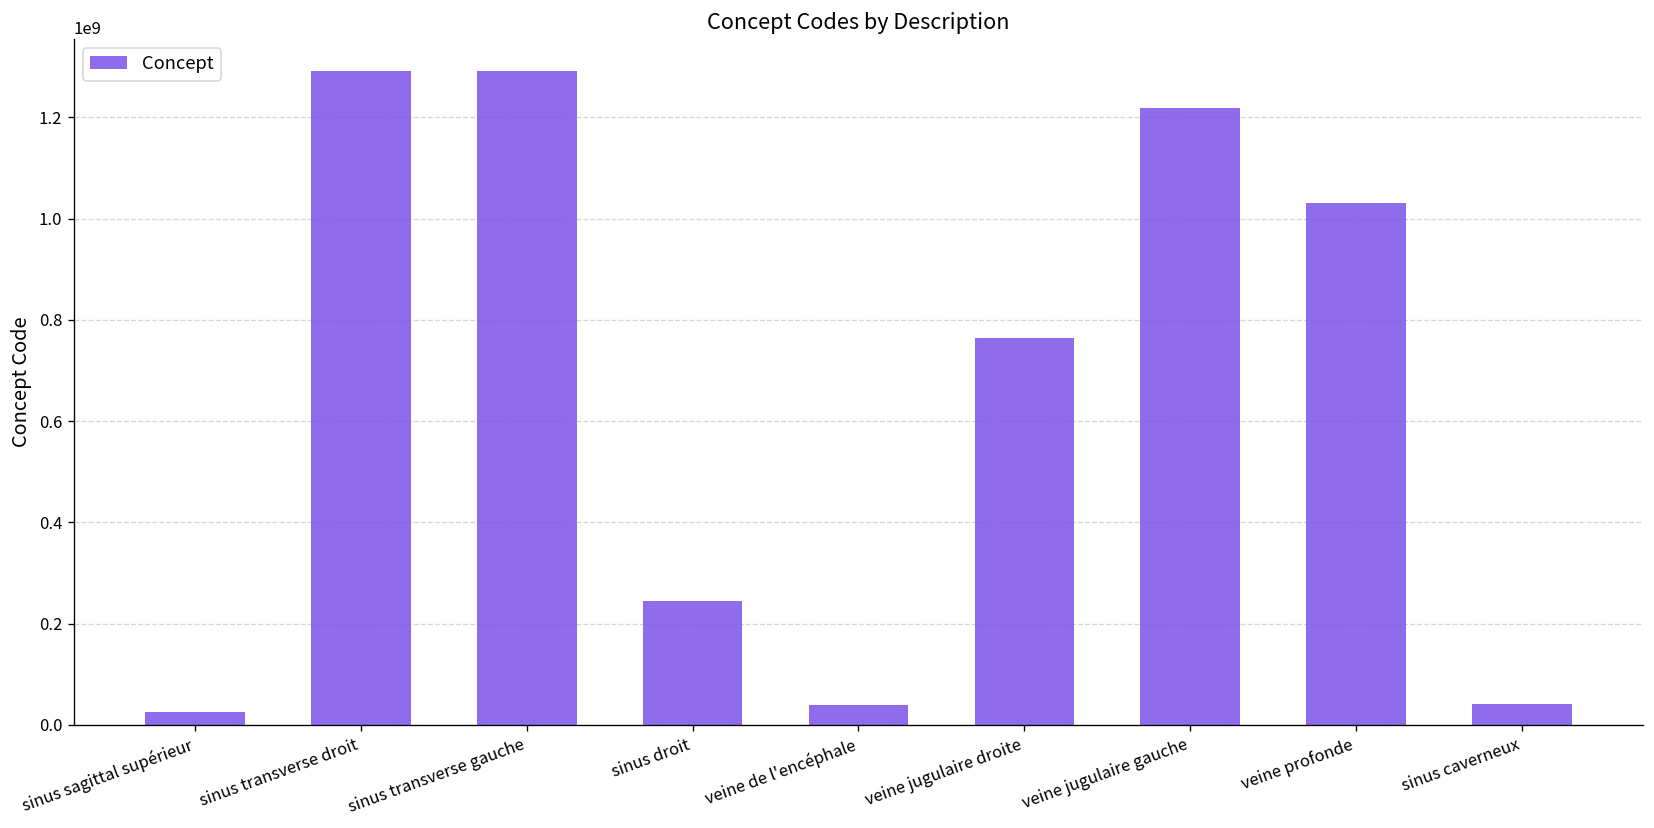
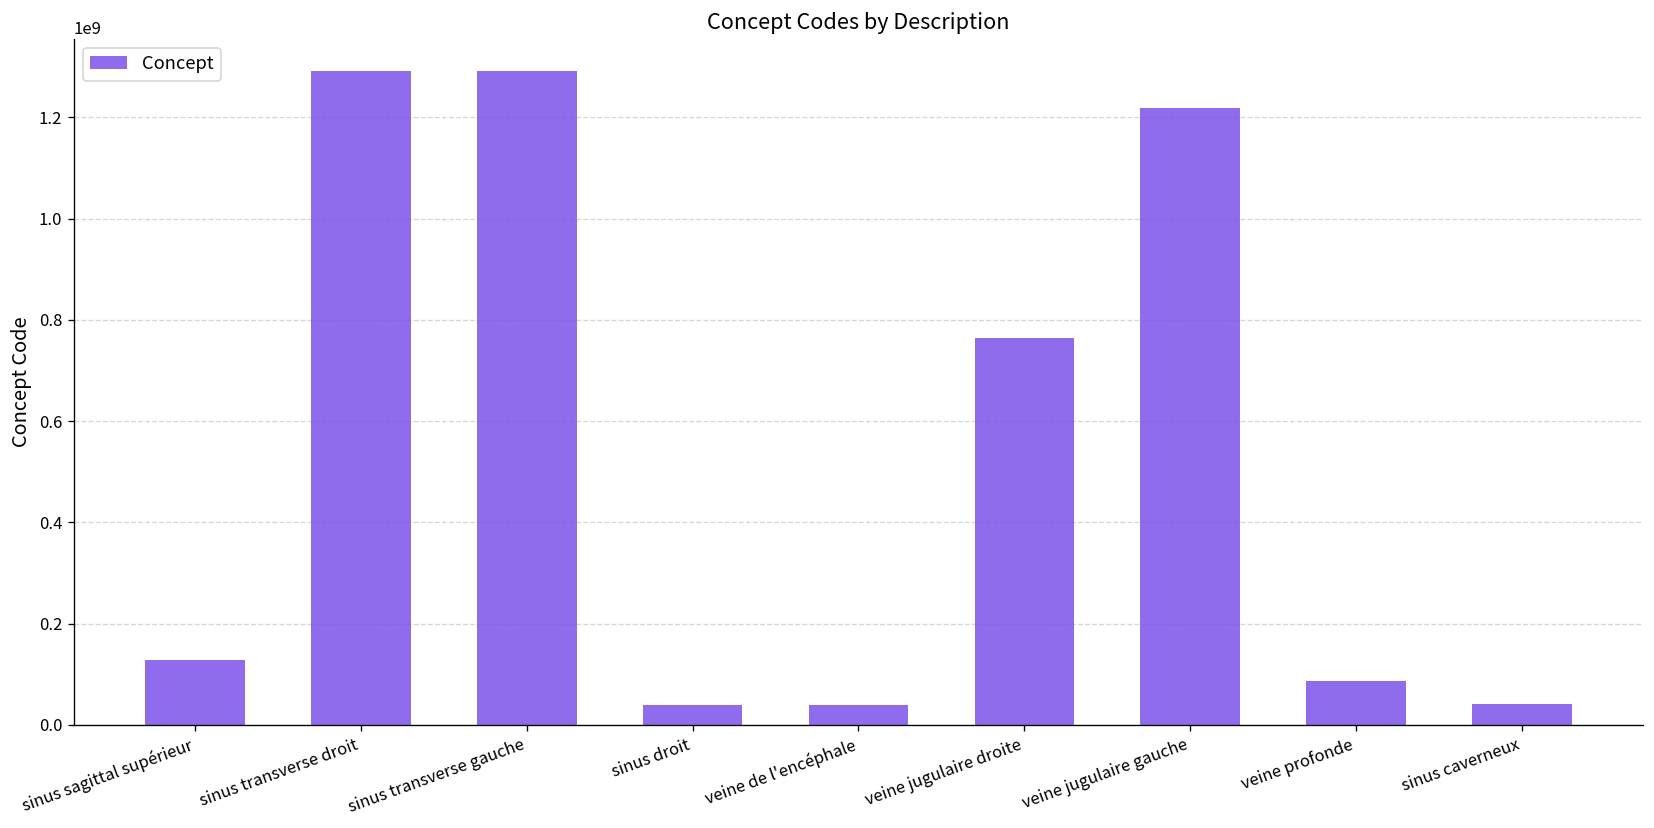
  {
-   "sinus sagittal supérieur": 20000000,
+   "sinus sagittal supérieur": 130000000,
    "sinus transverse droit": 1290000000,
    "sinus transverse gauche": 1290000000,
-   "sinus droit": 240000000,
+   "sinus droit": 40000000,
    "veine de l'encéphale": 40000000,
    "veine jugulaire droite": 760000000,
    "veine jugulaire gauche": 1220000000,
-   "veine profonde": 1030000000,
+   "veine profonde": 90000000,
    "sinus caverneux": 40000000
  }
